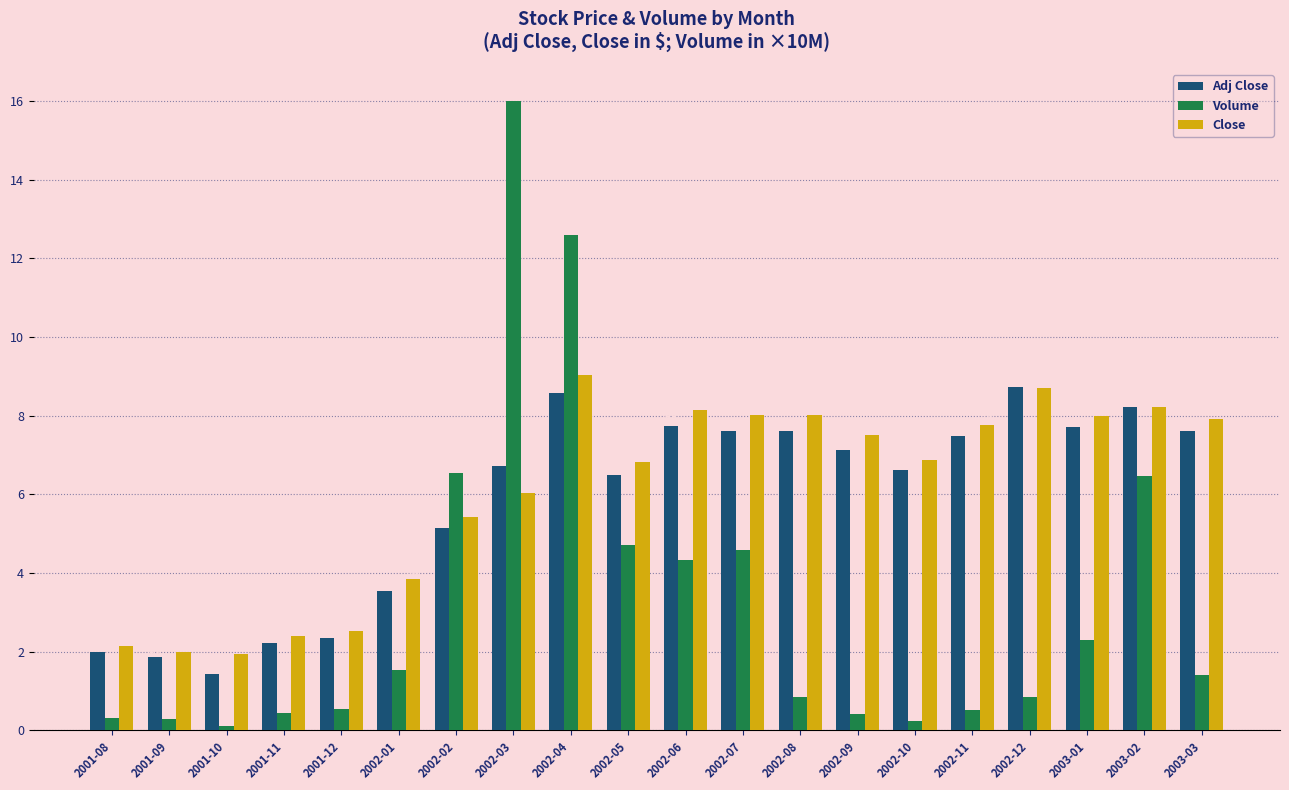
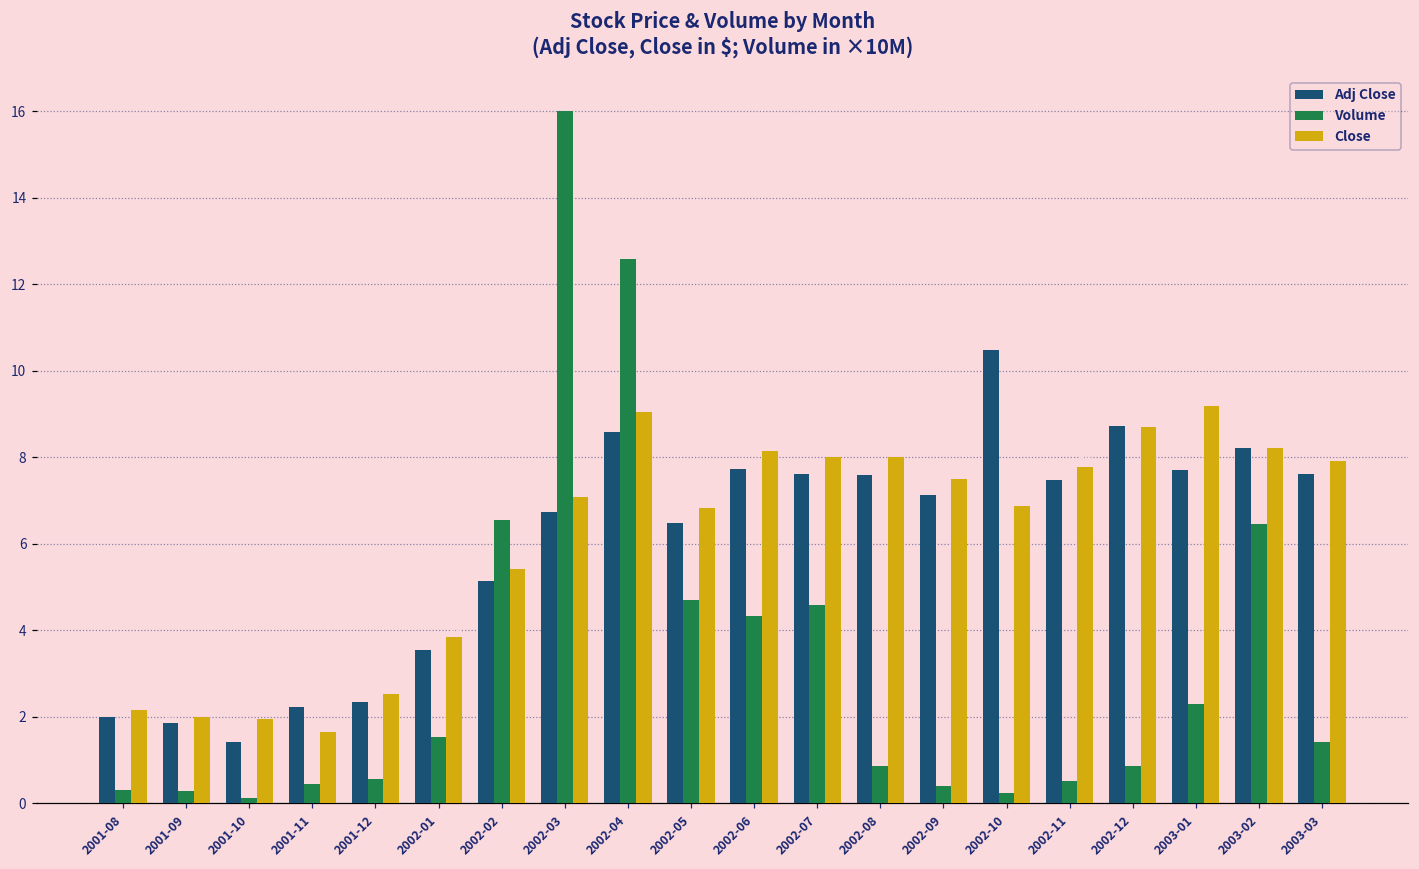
  {
    "Adj Close": {
      "2001-08": 2.0,
      "2001-09": 1.9,
      "2001-10": 1.4,
      "2001-11": 2.2,
      "2001-12": 2.3,
      "2002-01": 3.6,
      "2002-02": 5.2,
      "2002-03": 6.7,
      "2002-04": 8.6,
      "2002-05": 6.5,
      "2002-06": 7.7,
      "2002-07": 7.6,
      "2002-08": 7.6,
      "2002-09": 7.1,
-     "2002-10": 6.6,
+     "2002-10": 10.5,
      "2002-11": 7.5,
      "2002-12": 8.7,
      "2003-01": 7.7,
      "2003-02": 8.2,
      "2003-03": 7.6
    },
    "Volume": {
      "2001-08": 0.3,
      "2001-09": 0.3,
      "2001-10": 0.1,
      "2001-11": 0.4,
      "2001-12": 0.6,
      "2002-01": 1.5,
      "2002-02": 6.5,
      "2002-03": 16.0,
      "2002-04": 12.6,
      "2002-05": 4.7,
      "2002-06": 4.3,
      "2002-07": 4.6,
      "2002-08": 0.9,
      "2002-09": 0.4,
      "2002-10": 0.2,
      "2002-11": 0.5,
      "2002-12": 0.9,
      "2003-01": 2.3,
      "2003-02": 6.5,
      "2003-03": 1.4
    },
    "Close": {
      "2001-08": 2.2,
      "2001-09": 2.0,
      "2001-10": 1.9,
-     "2001-11": 2.4,
+     "2001-11": 1.7,
      "2001-12": 2.5,
      "2002-01": 3.8,
      "2002-02": 5.4,
-     "2002-03": 6.0,
+     "2002-03": 7.1,
      "2002-04": 9.0,
      "2002-05": 6.8,
      "2002-06": 8.1,
      "2002-07": 8.0,
      "2002-08": 8.0,
      "2002-09": 7.5,
      "2002-10": 6.9,
      "2002-11": 7.8,
      "2002-12": 8.7,
-     "2003-01": 8.0,
+     "2003-01": 9.2,
      "2003-02": 8.2,
      "2003-03": 7.9
    }
  }
